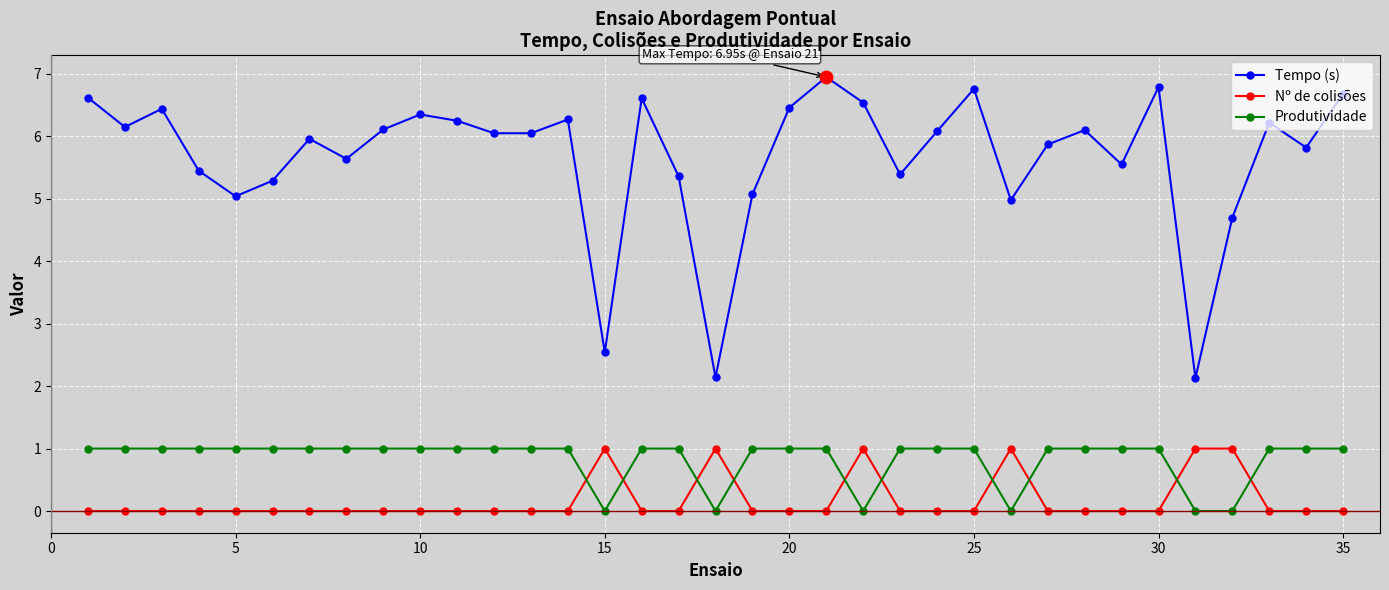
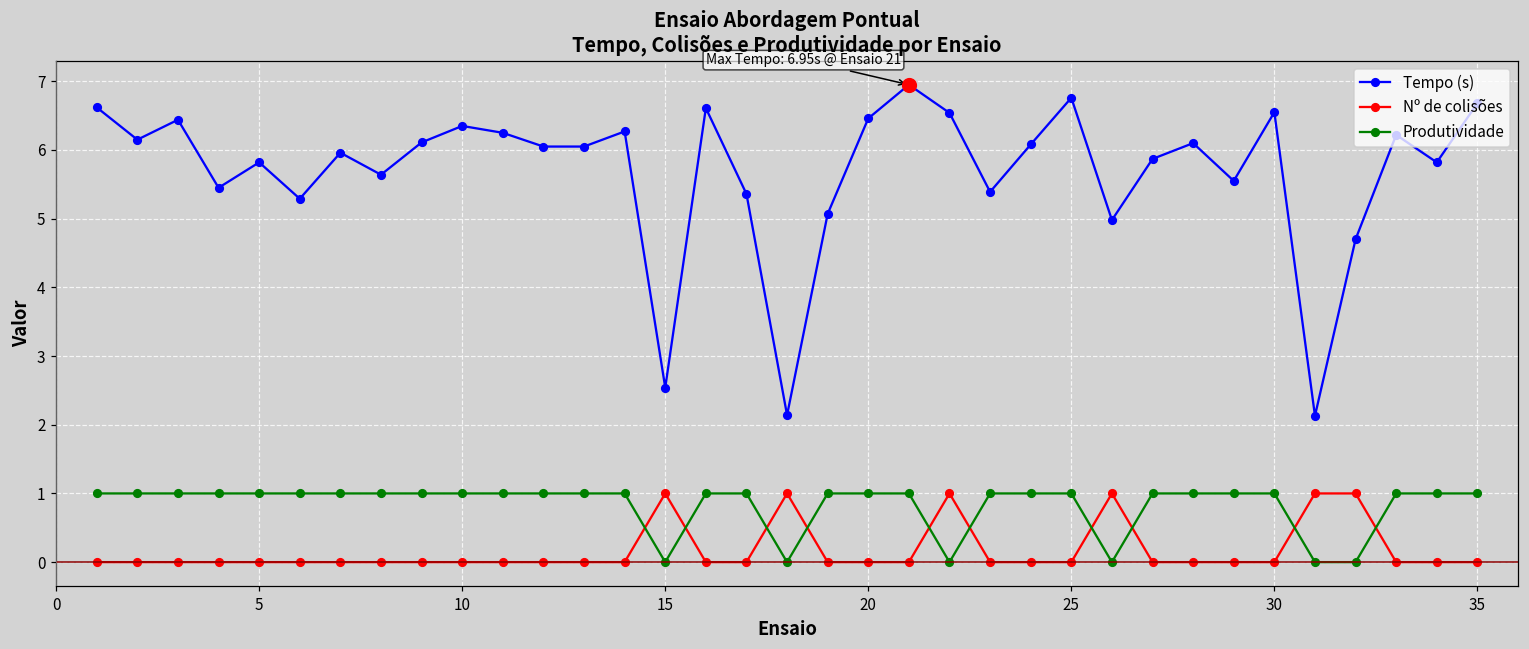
  {
    "Tempo (s)": {
-     "5": 5.0,
+     "5": 5.8,
      "10": 6.4,
      "15": 2.5,
      "20": 6.5,
      "25": 6.8,
-     "30": 6.8
+     "30": 6.6
    },
    "Produtividade": {
      "5": 1.0,
      "10": 1.0,
      "15": 0.0,
      "20": 1.0,
      "25": 1.0,
      "30": 1.0,
      "35": 1.0
    }
  }
